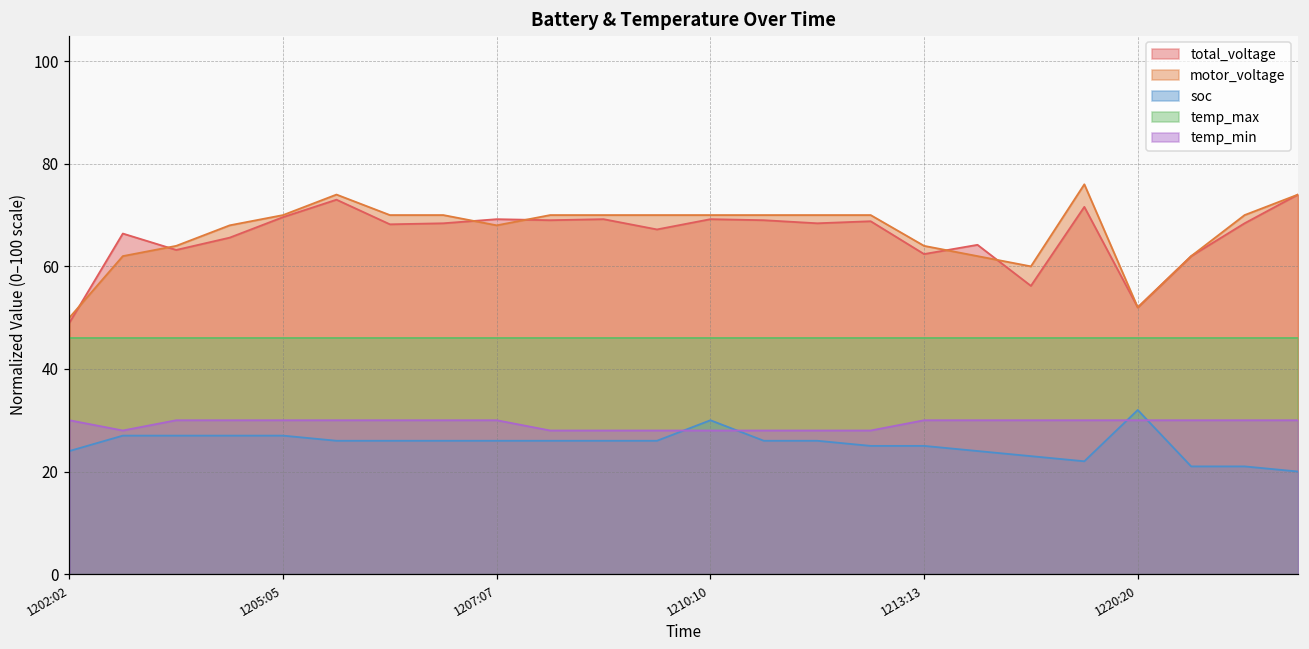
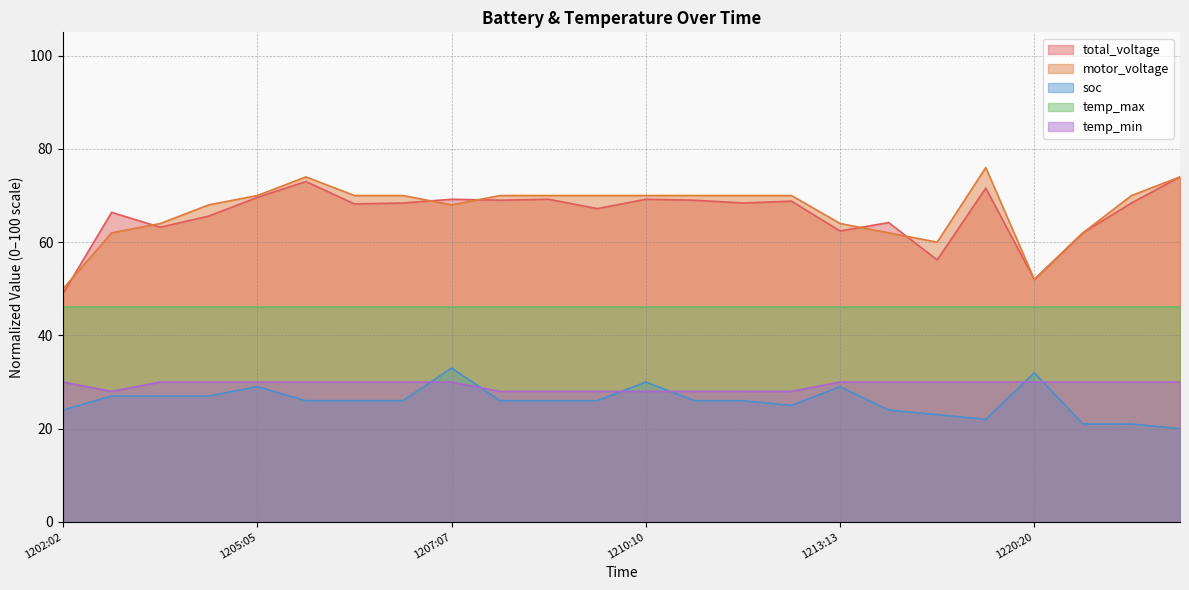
  {
    "soc": {
      "1202:02": 24,
-     "1205:05": 27,
-     "1207:07": 26,
+     "1205:05": 29,
+     "1207:07": 33,
      "1210:10": 30,
-     "1213:13": 25,
+     "1213:13": 29,
      "1220:20": 32
    },
    "temp_max": {
      "1202:02": 46,
      "1205:05": 46,
      "1207:07": 46,
      "1210:10": 46,
      "1213:13": 46,
      "1220:20": 46
    },
    "temp_min": {
      "1202:02": 30,
      "1205:05": 30,
      "1207:07": 30,
      "1210:10": 28,
      "1213:13": 30,
      "1220:20": 30
    }
  }
